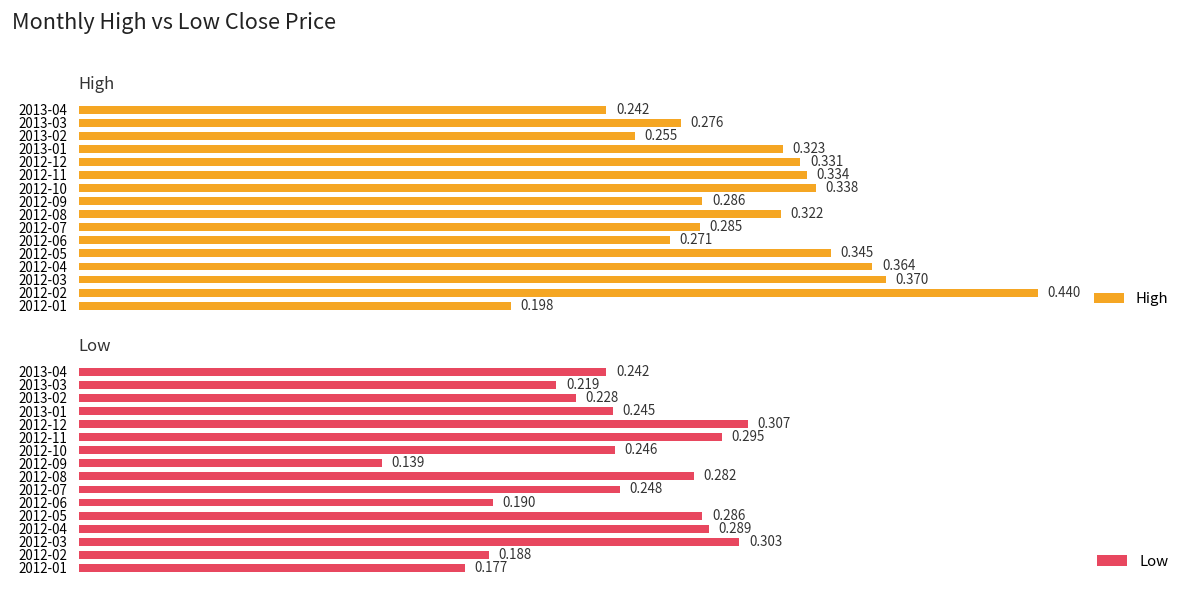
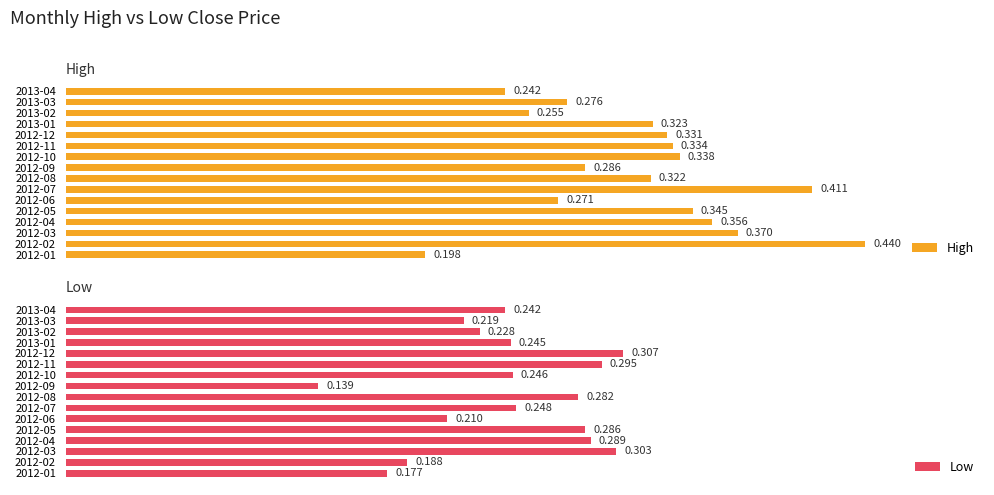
  {
    "High": {
      "2013-04": 0.242,
      "2013-03": 0.276,
      "2013-02": 0.255,
      "2013-01": 0.323,
      "2012-12": 0.331,
      "2012-11": 0.334,
      "2012-10": 0.338,
      "2012-09": 0.286,
      "2012-08": 0.322,
-     "2012-07": 0.285,
+     "2012-07": 0.411,
      "2012-06": 0.271,
      "2012-05": 0.345,
-     "2012-04": 0.364,
+     "2012-04": 0.356,
      "2012-03": 0.370,
      "2012-02": 0.440,
      "2012-01": 0.198
    },
    "Low": {
      "2013-04": 0.242,
      "2013-03": 0.219,
      "2013-02": 0.228,
      "2013-01": 0.245,
      "2012-12": 0.307,
      "2012-11": 0.295,
      "2012-10": 0.246,
      "2012-09": 0.139,
      "2012-08": 0.282,
      "2012-07": 0.248,
-     "2012-06": 0.190,
+     "2012-06": 0.210,
      "2012-05": 0.286,
      "2012-04": 0.289,
      "2012-03": 0.303,
      "2012-02": 0.188,
      "2012-01": 0.177
    }
  }
